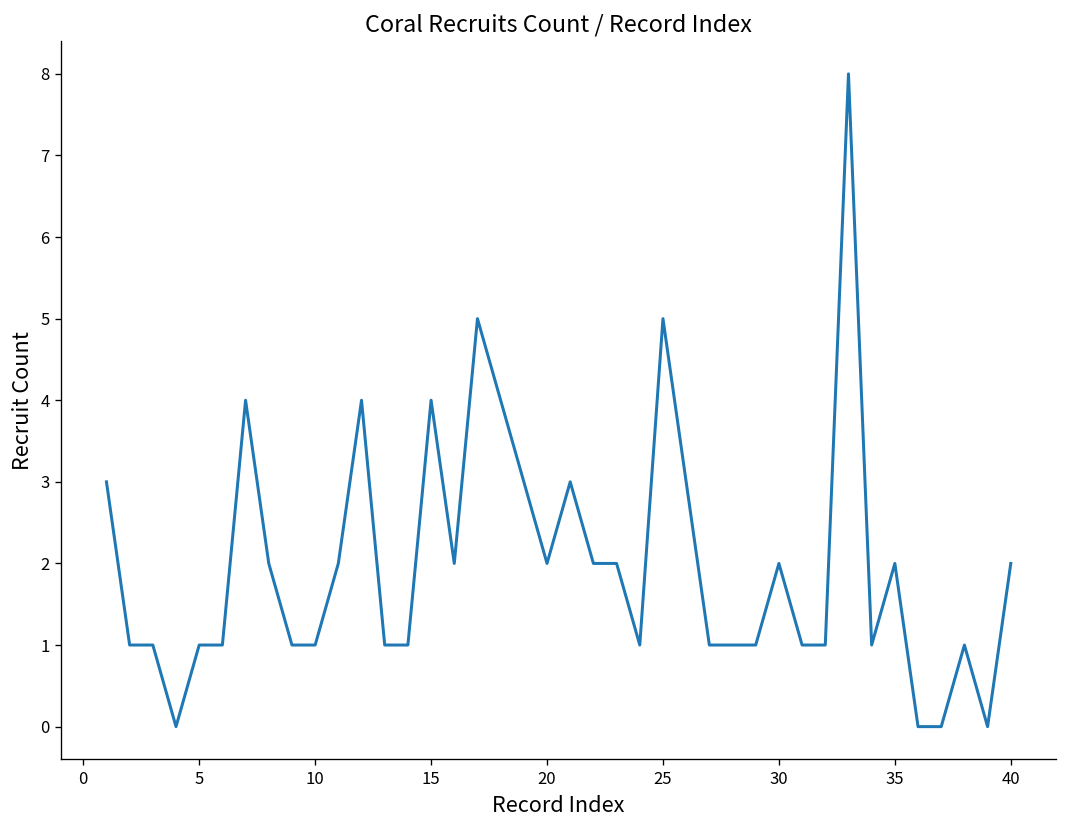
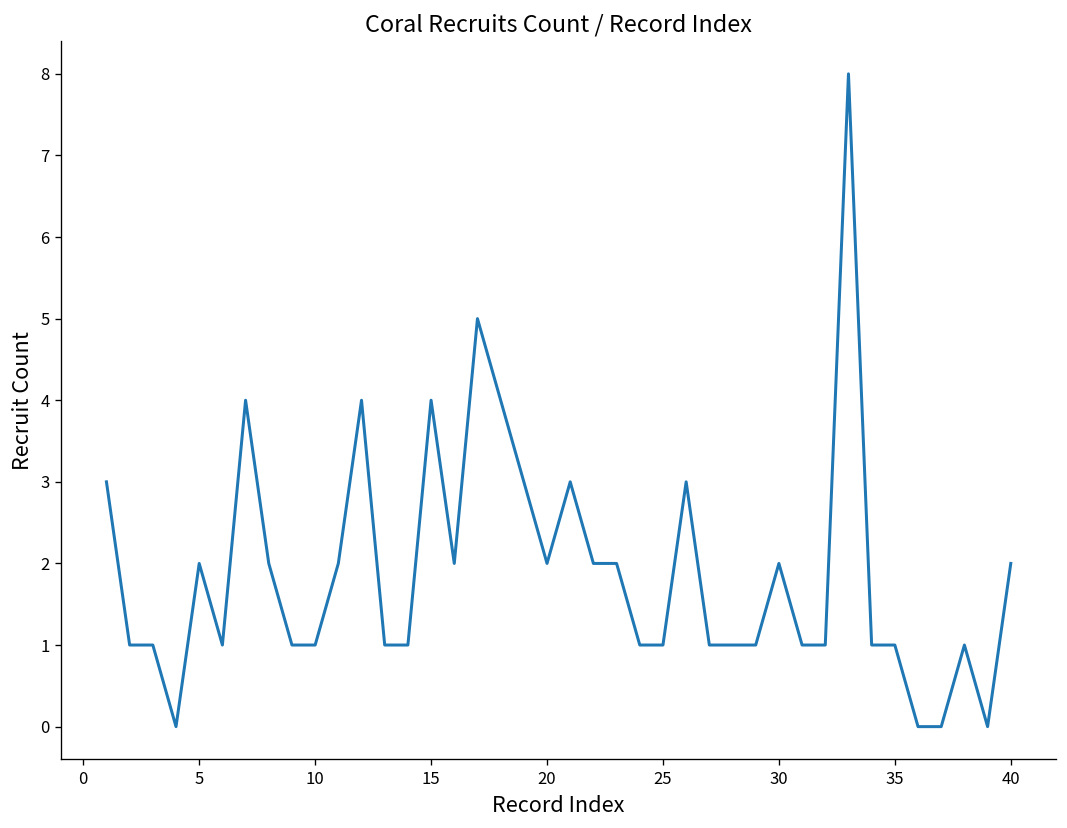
  {
-   "5": 1,
+   "5": 2,
    "10": 1,
    "15": 4,
    "20": 2,
-   "25": 5,
+   "25": 1,
    "30": 2,
-   "35": 2,
+   "35": 1,
    "40": 2
  }
